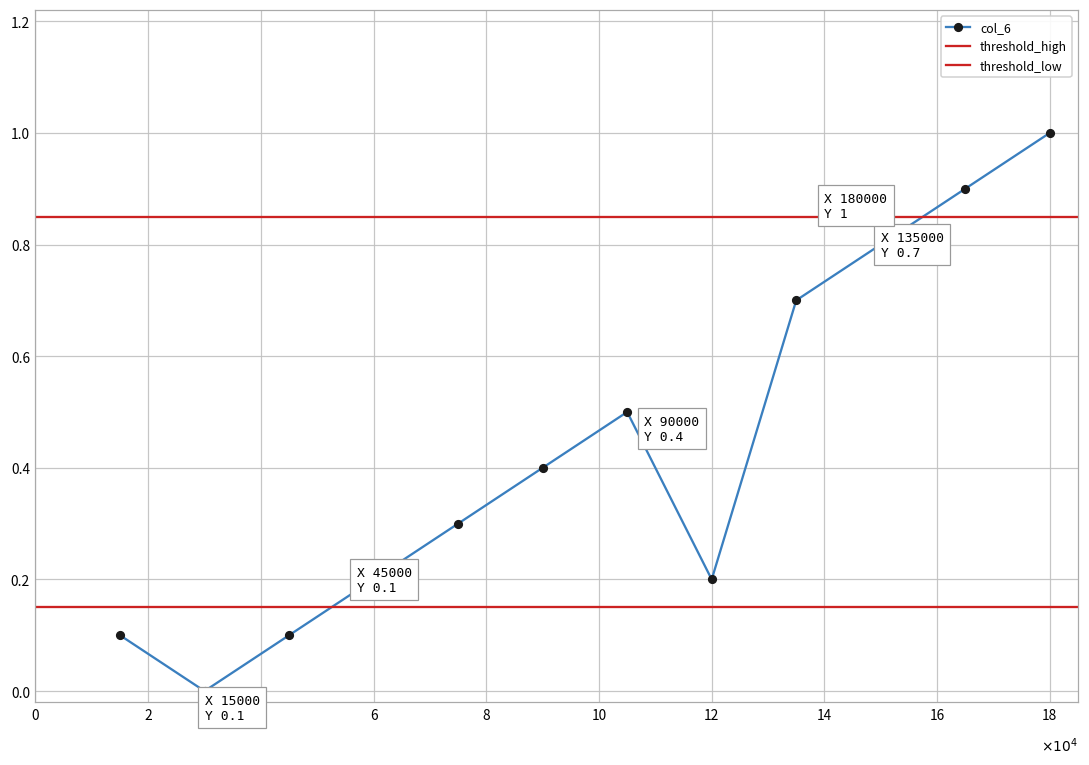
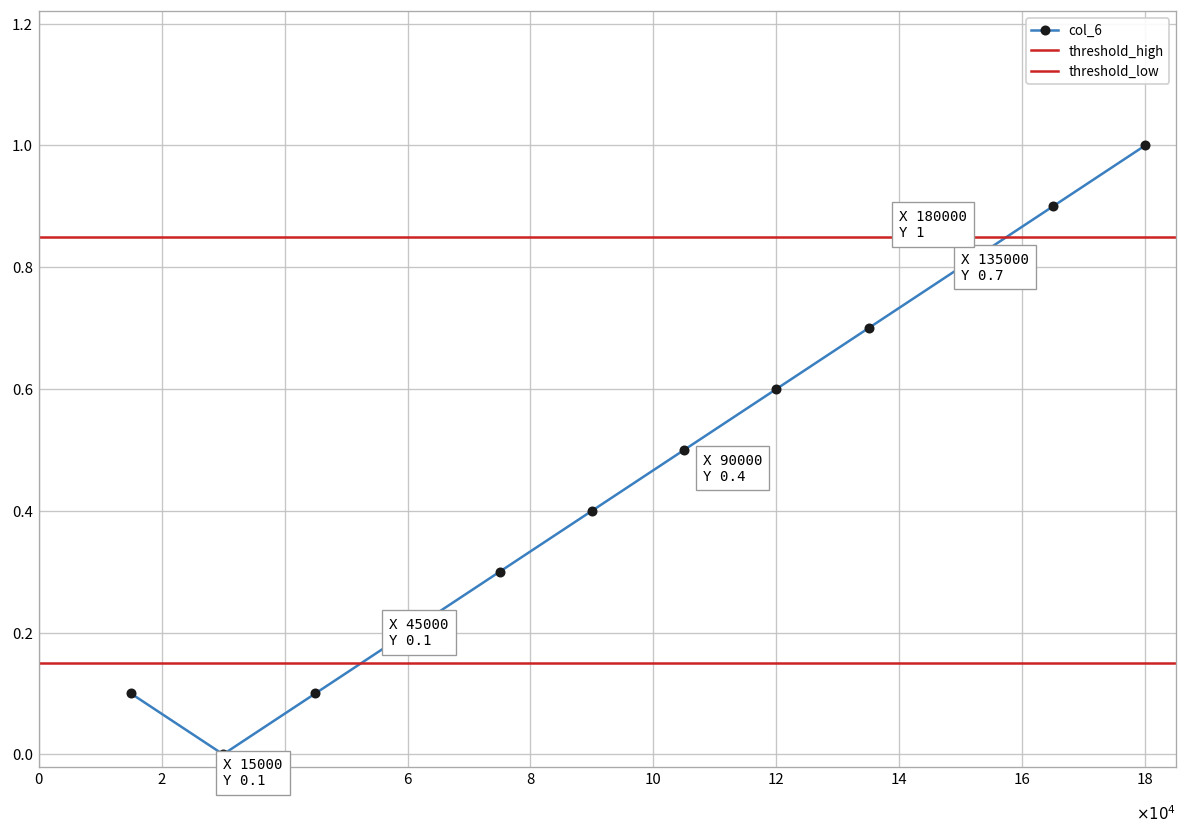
  {
-   "12": 0.20,
+   "12": 0.60,
    "18": 1.00
  }
